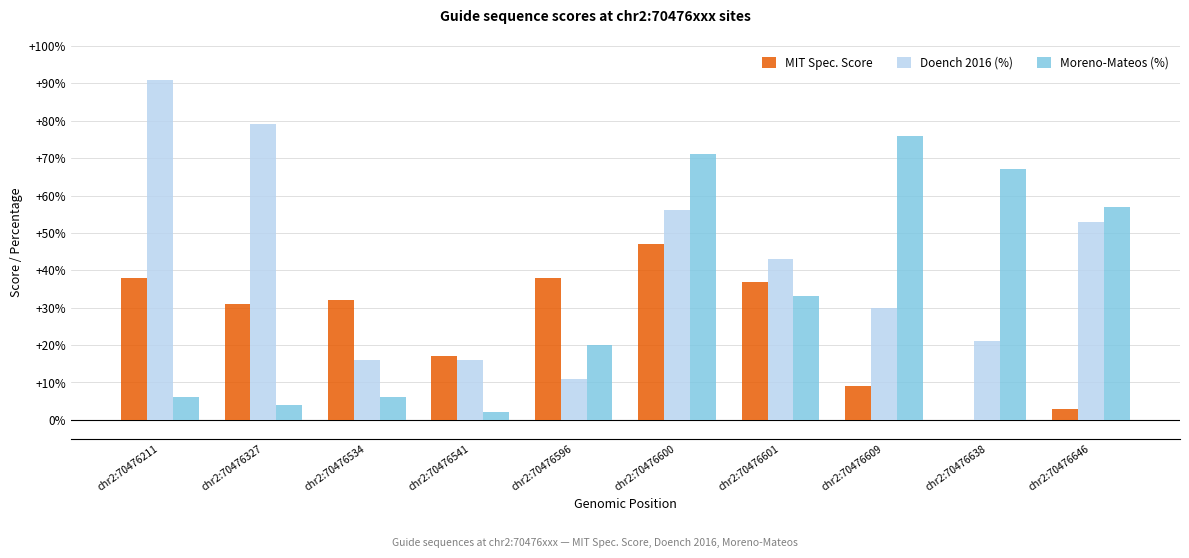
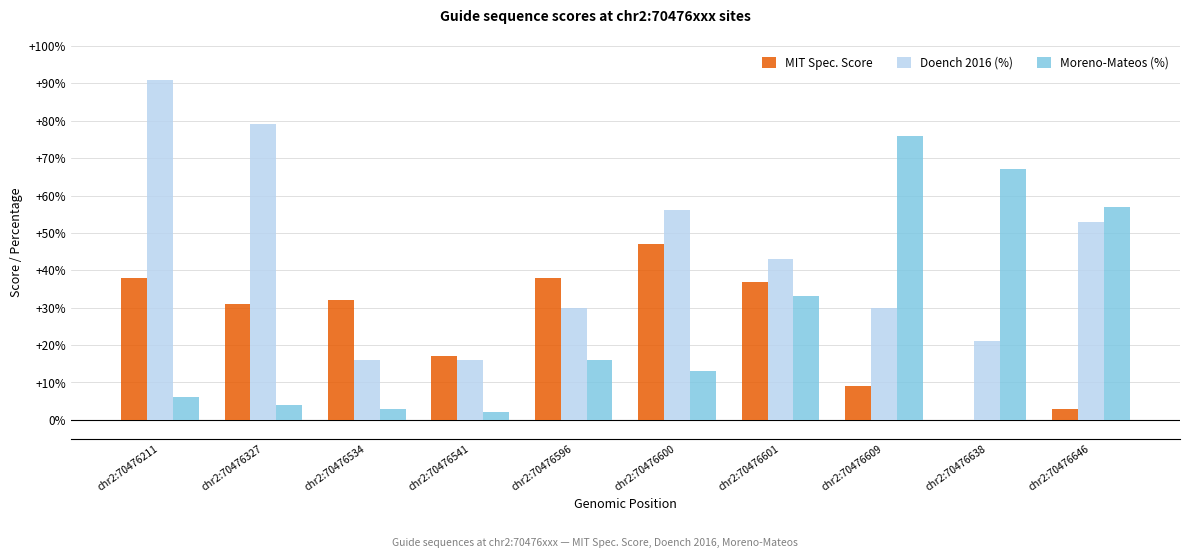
  {
    "MIT Spec. Score": {
      "chr2:70476211": "+38%",
      "chr2:70476327": "+31%",
      "chr2:70476534": "+32%",
      "chr2:70476541": "+17%",
      "chr2:70476596": "+38%",
      "chr2:70476600": "+47%",
      "chr2:70476601": "+37%",
      "chr2:70476609": "+9%",
      "chr2:70476638": "+0%",
      "chr2:70476646": "+3%"
    },
    "Doench 2016 (%)": {
      "chr2:70476211": "+91%",
      "chr2:70476327": "+79%",
      "chr2:70476534": "+16%",
      "chr2:70476541": "+16%",
-     "chr2:70476596": "+11%",
+     "chr2:70476596": "+30%",
      "chr2:70476600": "+56%",
      "chr2:70476601": "+43%",
      "chr2:70476609": "+30%",
      "chr2:70476638": "+21%",
      "chr2:70476646": "+53%"
    },
    "Moreno-Mateos (%)": {
      "chr2:70476211": "+6%",
      "chr2:70476327": "+4%",
-     "chr2:70476534": "+6%",
+     "chr2:70476534": "+3%",
      "chr2:70476541": "+2%",
-     "chr2:70476596": "+20%",
-     "chr2:70476600": "+71%",
+     "chr2:70476596": "+16%",
+     "chr2:70476600": "+13%",
      "chr2:70476601": "+33%",
      "chr2:70476609": "+76%",
      "chr2:70476638": "+67%",
      "chr2:70476646": "+57%"
    }
  }
